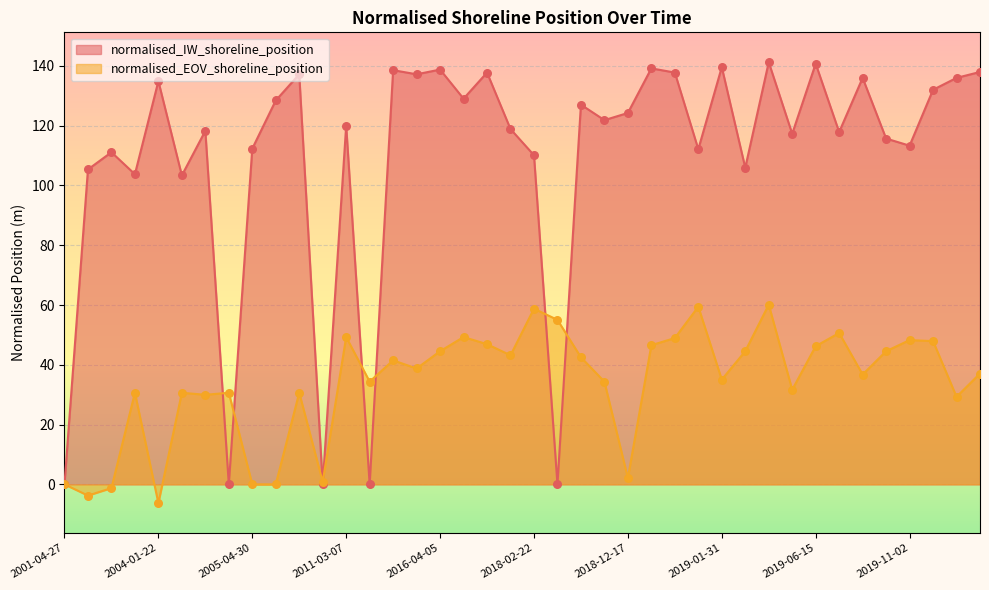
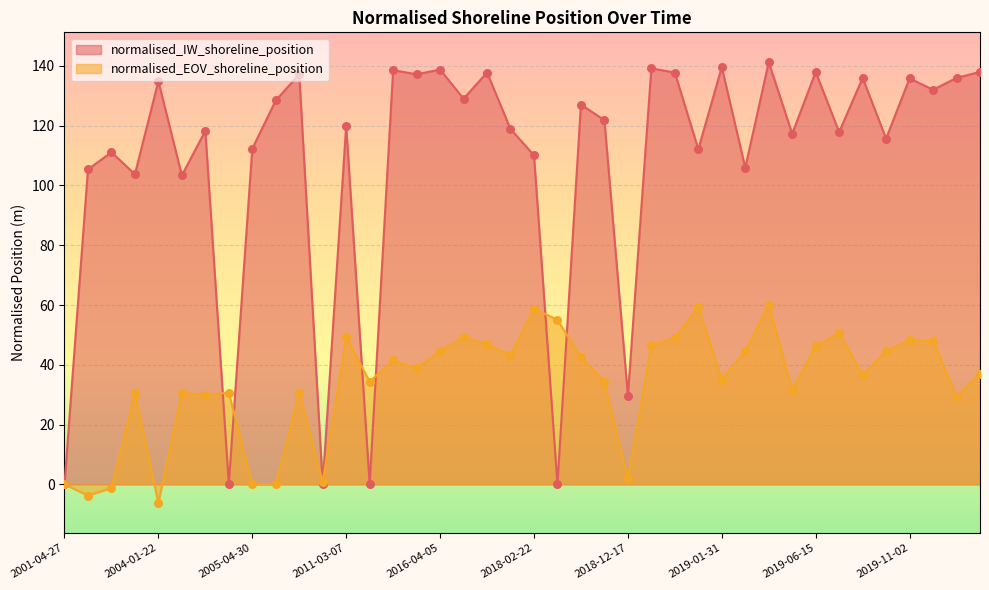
  {
    "normalised_IW_shoreline_position": {
      "2004-01-22": 135,
      "2005-04-30": 112,
      "2011-03-07": 120,
      "2016-04-05": 139,
      "2018-02-22": 110,
-     "2018-12-17": 124,
+     "2018-12-17": 30,
      "2019-01-31": 140,
-     "2019-06-15": 141,
-     "2019-11-02": 113
+     "2019-06-15": 138,
+     "2019-11-02": 136
    }
  }
